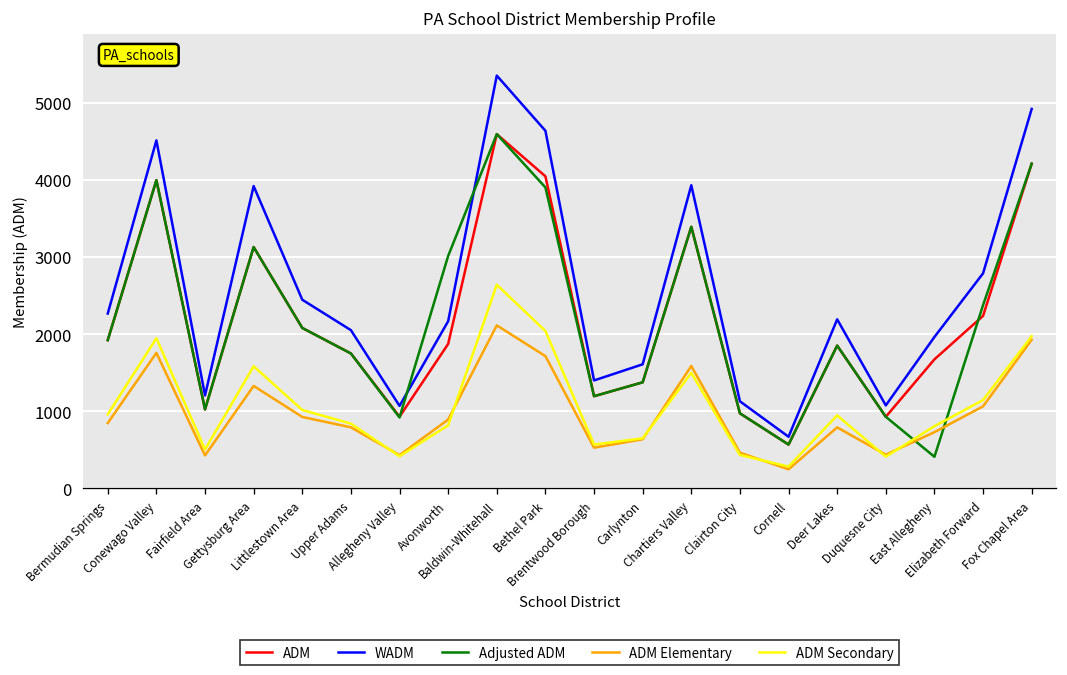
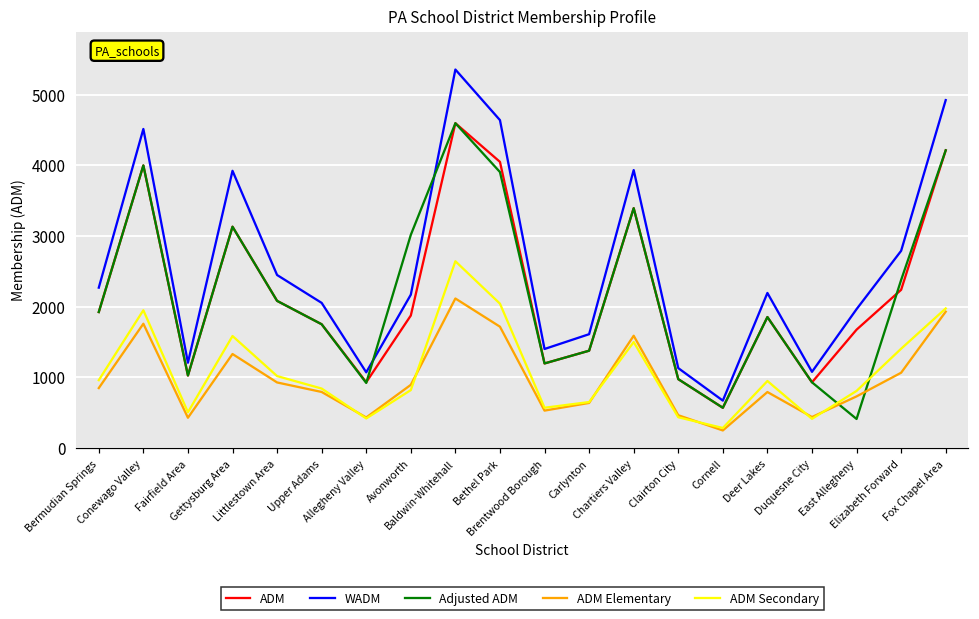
  {
    "ADM": {
      "Avonworth": 1900,
      "Bethel Park": 4000,
      "East Allegheny": 1700,
      "Elizabeth Forward": 2200
    },
    "WADM": {
      "Bermudian Springs": 2300,
      "Conewago Valley": 4500,
      "Fairfield Area": 1200,
      "Gettysburg Area": 3900,
      "Littlestown Area": 2400,
      "Upper Adams": 2100,
      "Allegheny Valley": 1100,
      "Avonworth": 2200,
      "Baldwin-Whitehall": 5400,
      "Bethel Park": 4600,
      "Brentwood Borough": 1400,
      "Carlynton": 1600,
      "Chartiers Valley": 3900,
      "Clairton City": 1100,
      "Cornell": 700,
      "Deer Lakes": 2200,
      "Duquesne City": 1100,
      "East Allegheny": 2000,
      "Elizabeth Forward": 2800,
      "Fox Chapel Area": 4900
    },
    "Adjusted ADM": {
      "Avonworth": 3000,
      "Bethel Park": 3900,
      "East Allegheny": 400,
      "Elizabeth Forward": 2400
    },
    "ADM Elementary": {
      "Bermudian Springs": 800,
      "Conewago Valley": 1800,
      "Fairfield Area": 400,
      "Gettysburg Area": 1300,
      "Littlestown Area": 900,
      "Upper Adams": 800,
      "Avonworth": 900,
      "Baldwin-Whitehall": 2100,
      "Bethel Park": 1700,
      "Brentwood Borough": 500,
      "Chartiers Valley": 1600,
      "Deer Lakes": 800,
      "East Allegheny": 700,
      "Elizabeth Forward": 1100,
      "Fox Chapel Area": 1900
    },
    "ADM Secondary": {
      "Bermudian Springs": 1000,
      "Conewago Valley": 1900,
      "Fairfield Area": 500,
      "Gettysburg Area": 1600,
      "Littlestown Area": 1000,
      "Upper Adams": 800,
      "Avonworth": 800,
      "Baldwin-Whitehall": 2600,
      "Bethel Park": 2000,
      "Brentwood Borough": 600,
      "Chartiers Valley": 1500,
      "Deer Lakes": 900,
      "East Allegheny": 800,
-     "Elizabeth Forward": 1100,
+     "Elizabeth Forward": 1400,
      "Fox Chapel Area": 2000
    }
  }
